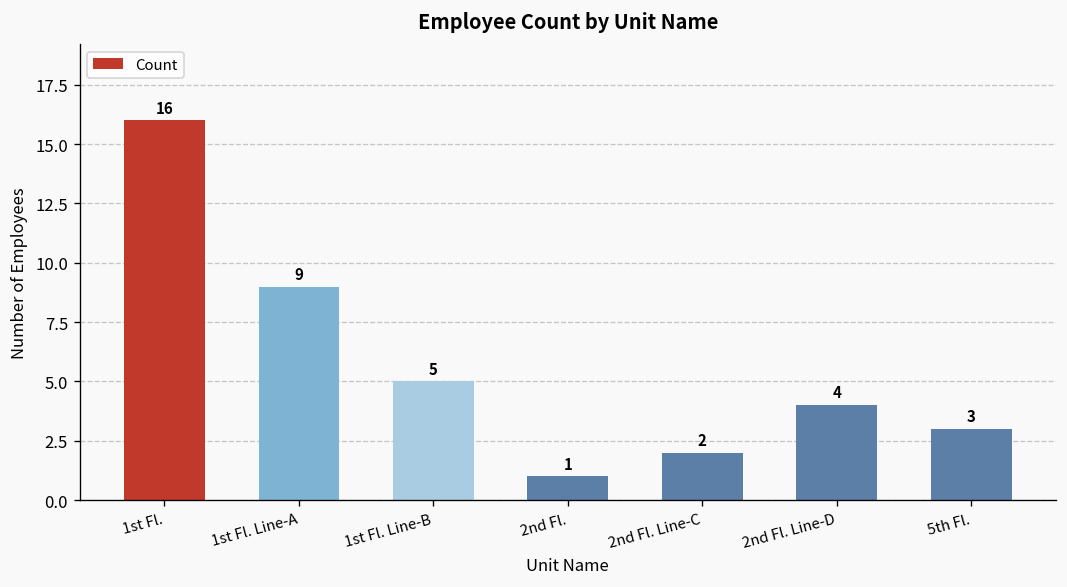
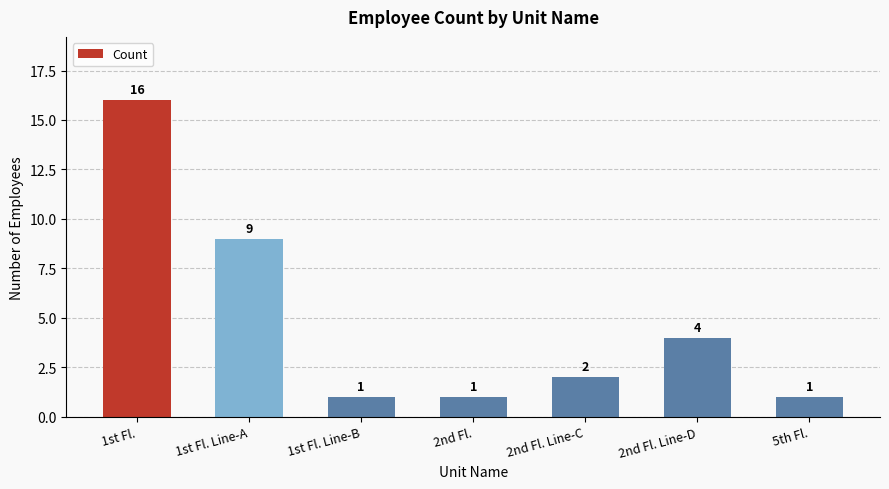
  {
    "1st Fl.": 16,
    "1st Fl. Line-A": 9,
-   "1st Fl. Line-B": 5,
+   "1st Fl. Line-B": 1,
    "2nd Fl.": 1,
    "2nd Fl. Line-C": 2,
    "2nd Fl. Line-D": 4,
-   "5th Fl.": 3
+   "5th Fl.": 1
  }
